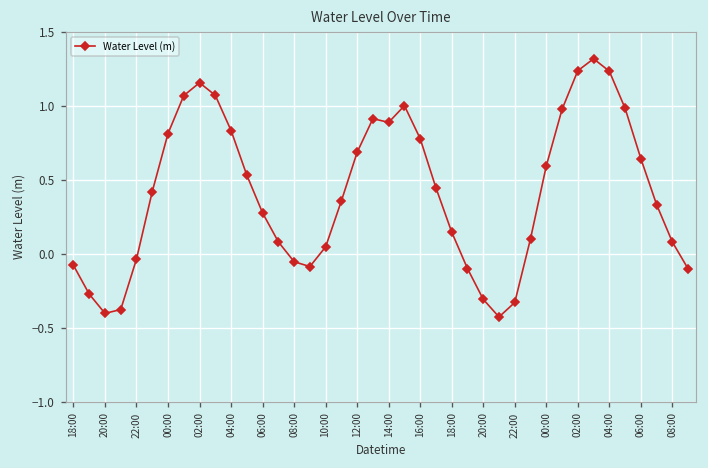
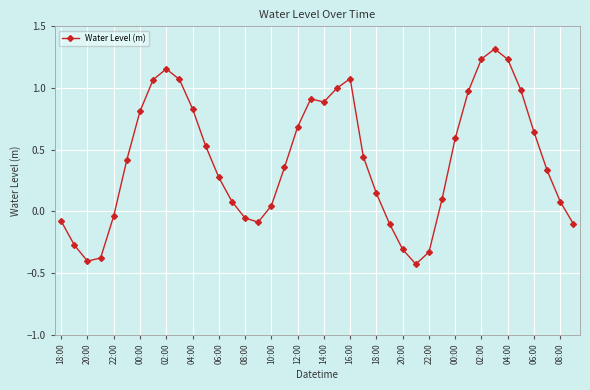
  {
    "10:00": 0.05,
    "12:00": 0.68,
    "14:00": 0.89,
-   "16:00": 0.78
+   "16:00": 1.08
  }
